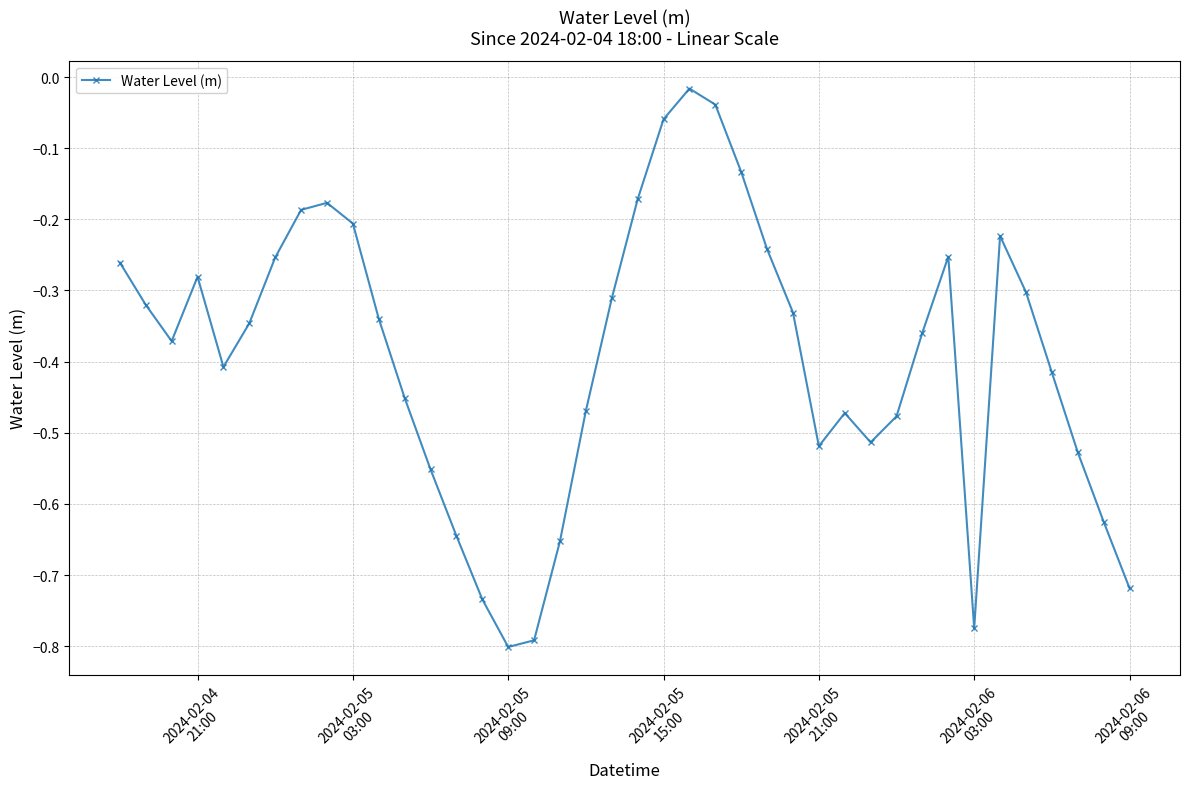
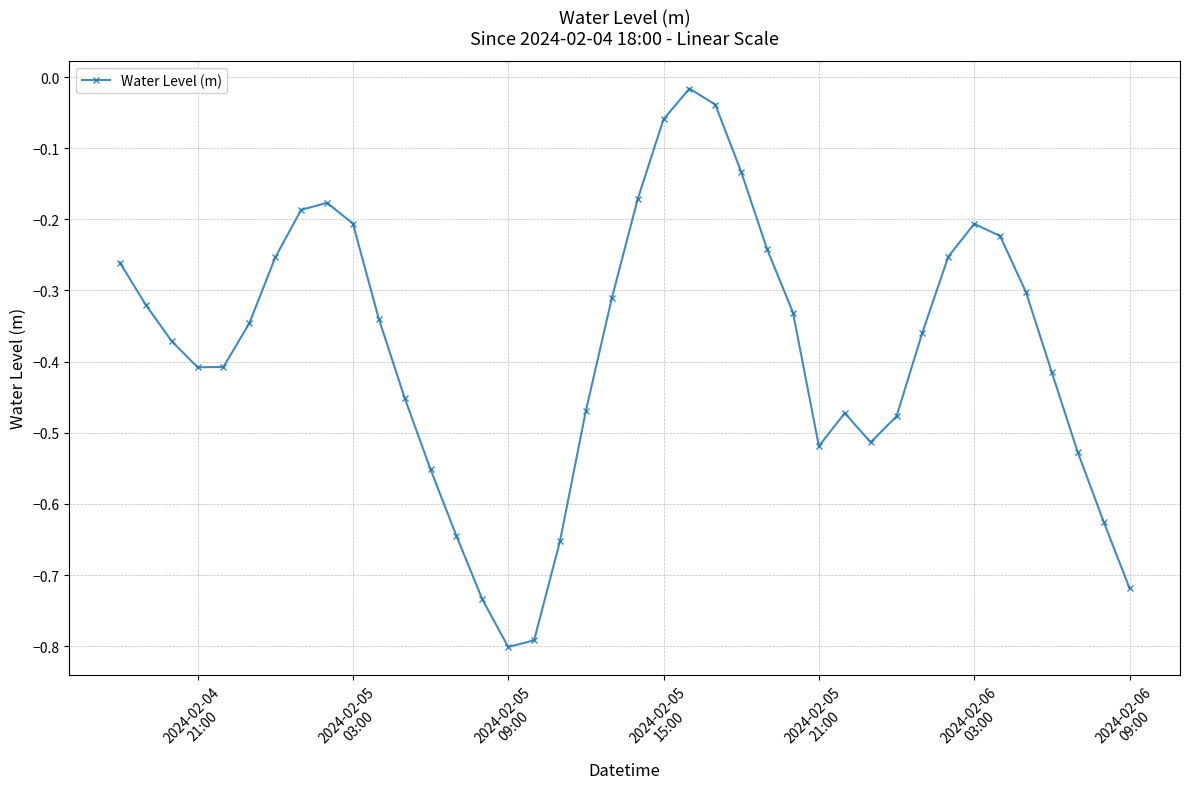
  {
-   "2024-02-04 21:00": -0.28,
+   "2024-02-04 21:00": -0.41,
    "2024-02-05 03:00": -0.21,
    "2024-02-05 09:00": -0.80,
    "2024-02-05 15:00": -0.06,
    "2024-02-05 21:00": -0.52,
-   "2024-02-06 03:00": -0.77,
+   "2024-02-06 03:00": -0.21,
    "2024-02-06 09:00": -0.72
  }
